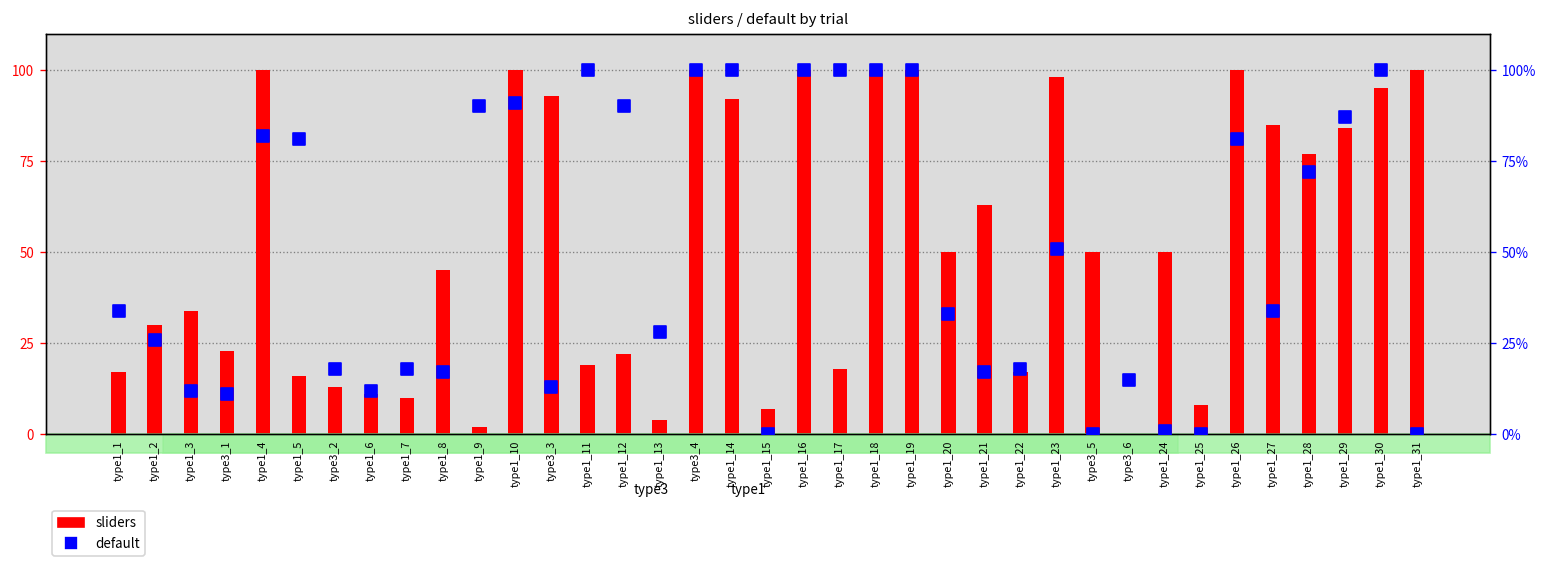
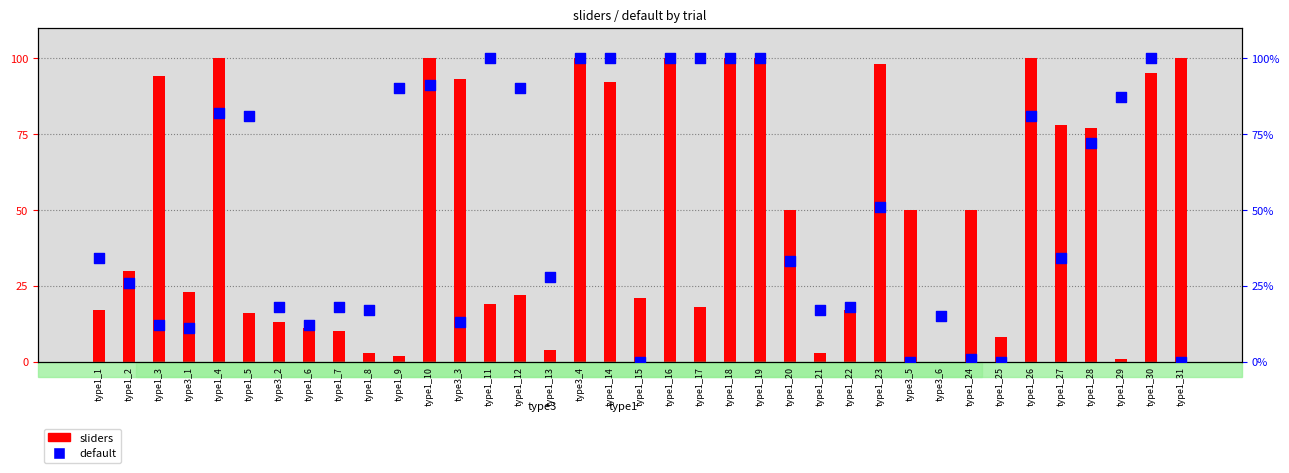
  {
    "sliders": {
      "type1_1": 17,
      "type1_2": 30,
-     "type1_3": 34,
+     "type1_3": 94,
      "type3_1": 23,
      "type1_4": 100,
      "type1_5": 16,
      "type3_2": 13,
      "type1_6": 11,
      "type1_7": 10,
-     "type1_8": 45,
+     "type1_8": 3,
      "type1_9": 2,
      "type1_10": 100,
      "type3_3": 93,
      "type1_11": 19,
      "type1_12": 22,
      "type1_13": 4,
      "type3_4": 100,
      "type1_14": 92,
-     "type1_15": 7,
+     "type1_15": 21,
      "type1_16": 100,
      "type1_17": 18,
      "type1_18": 100,
      "type1_19": 100,
      "type1_20": 50,
-     "type1_21": 63,
+     "type1_21": 3,
      "type1_22": 17,
      "type1_23": 98,
      "type3_5": 50,
      "type1_24": 50,
      "type1_25": 8,
      "type1_26": 100,
-     "type1_27": 85,
+     "type1_27": 78,
      "type1_28": 77,
-     "type1_29": 84,
+     "type1_29": 1,
      "type1_30": 95,
      "type1_31": 100
    }
  }
